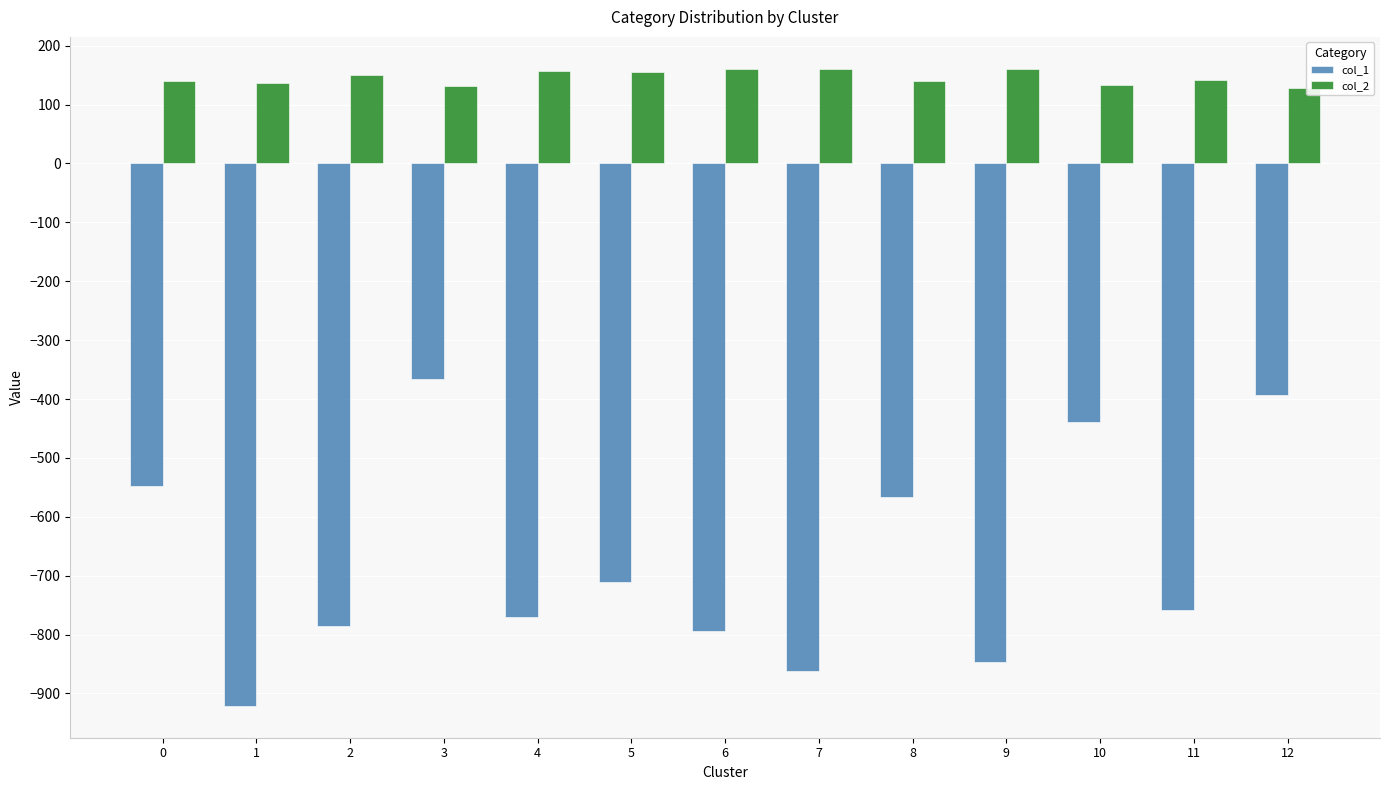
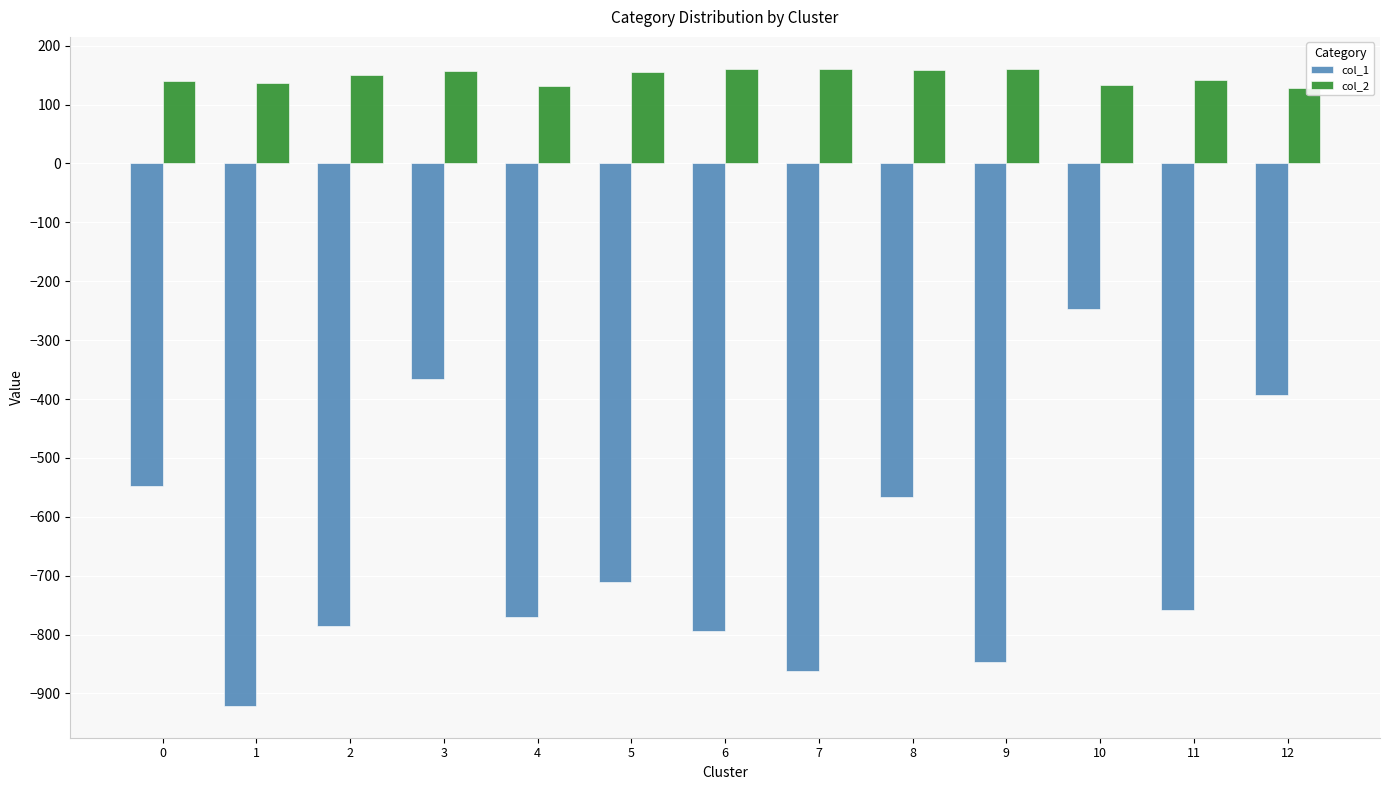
  {
    "col_1": {
      "0": -550,
      "1": -920,
      "2": -790,
      "3": -370,
      "4": -770,
      "5": -710,
      "6": -790,
      "7": -860,
      "8": -570,
      "9": -850,
-     "10": -440,
+     "10": -250,
      "11": -760,
      "12": -390
    },
    "col_2": {
      "0": 140,
      "1": 140,
      "2": 150,
-     "3": 130,
-     "4": 160,
+     "3": 160,
+     "4": 130,
      "5": 160,
      "6": 160,
      "7": 160,
-     "8": 140,
+     "8": 160,
      "9": 160,
      "10": 130,
      "11": 140,
      "12": 130
    }
  }
